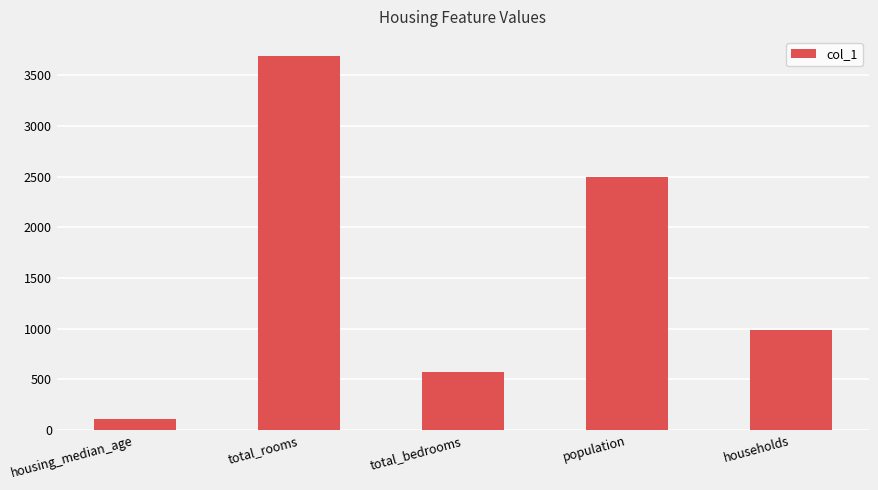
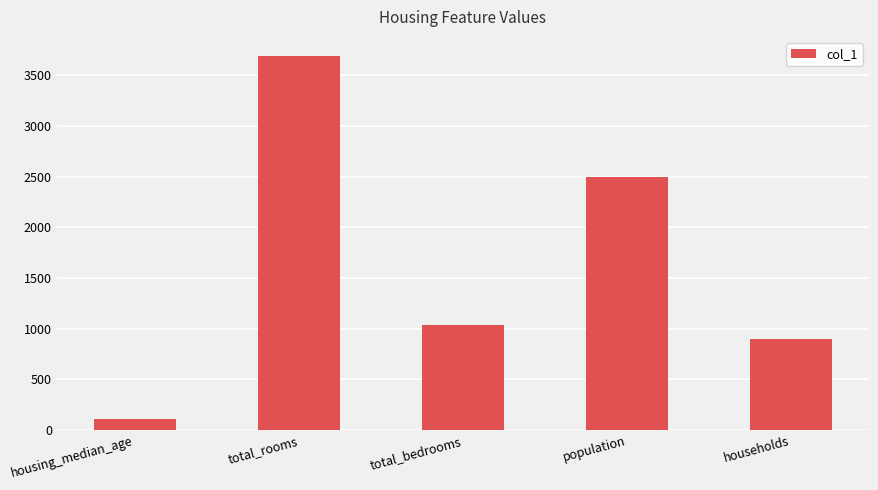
  {
    "housing_median_age": 110,
    "total_rooms": 3690,
-   "total_bedrooms": 570,
+   "total_bedrooms": 1040,
    "population": 2500,
-   "households": 990
+   "households": 900
  }
